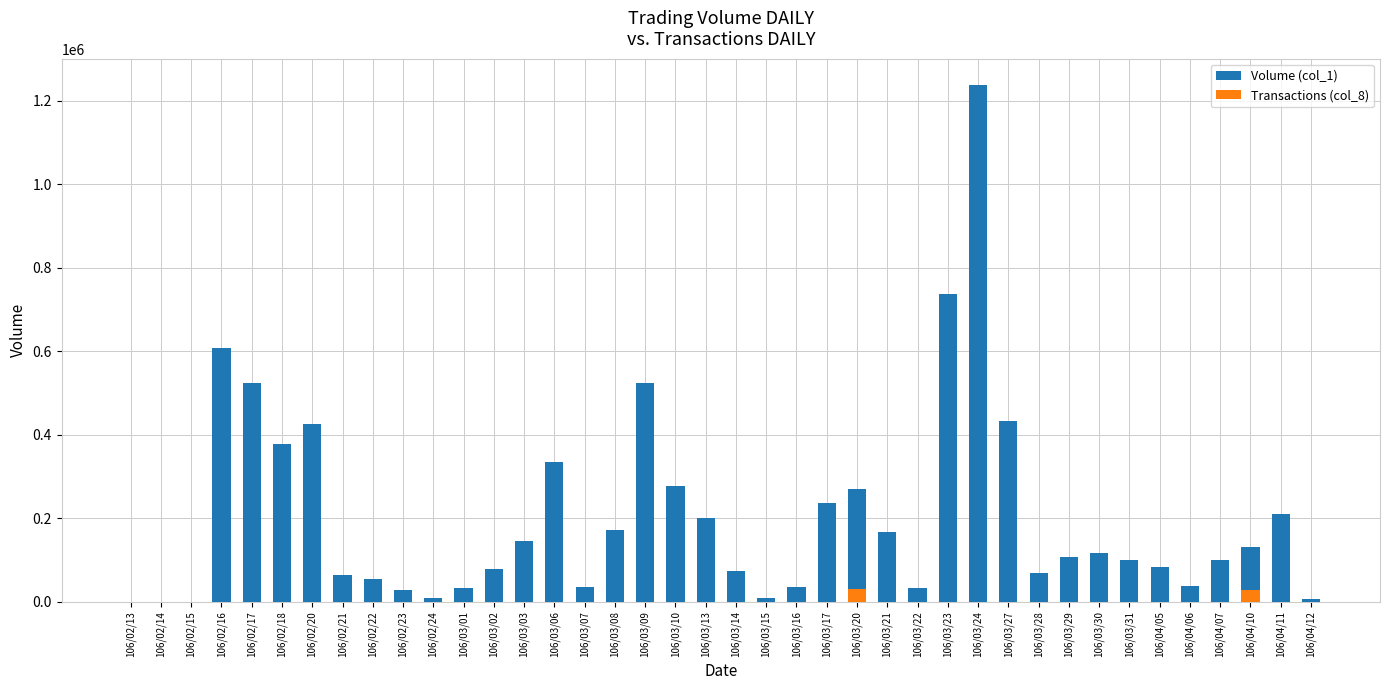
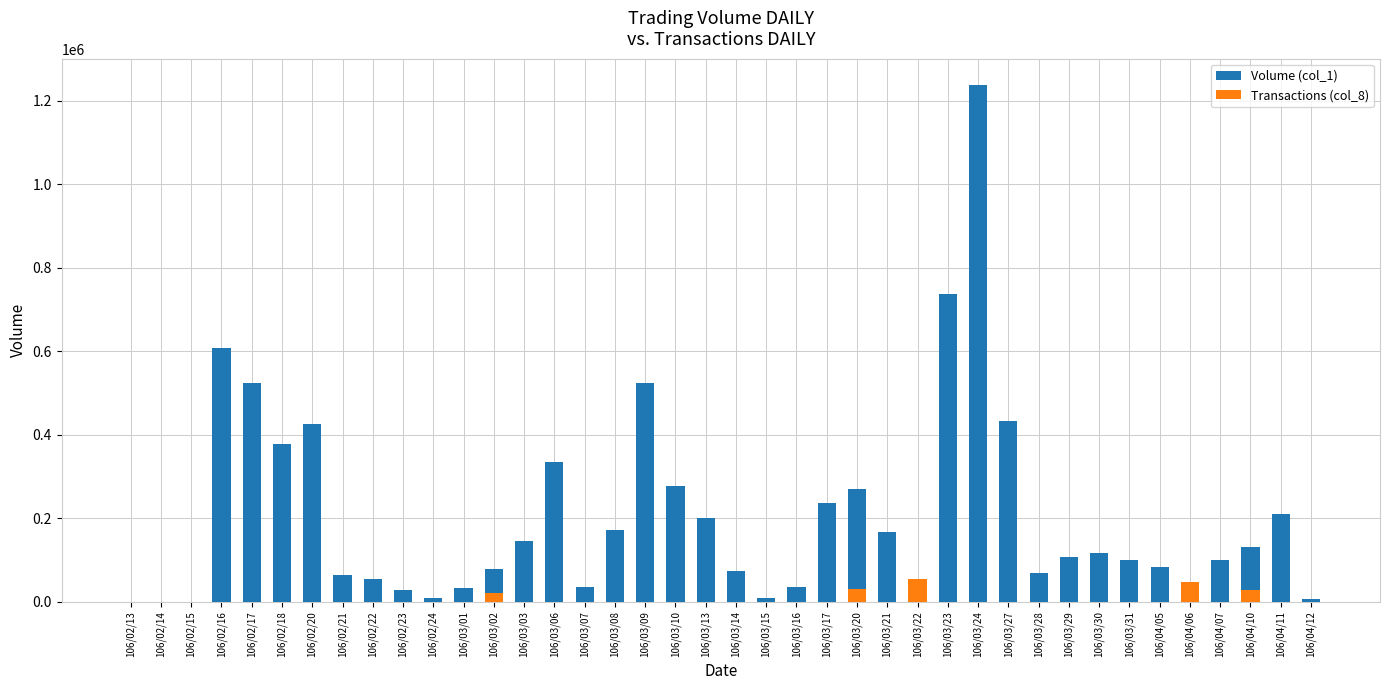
  {
    "Volume (col_1)": {
      "106/02/13": 0,
      "106/02/14": 0,
      "106/02/15": 0,
      "106/02/16": 610000,
      "106/02/17": 520000,
      "106/02/18": 380000,
      "106/02/20": 430000,
      "106/02/21": 70000,
      "106/02/22": 60000,
      "106/02/23": 30000,
      "106/02/24": 10000,
      "106/03/01": 30000,
      "106/03/02": 80000,
      "106/03/03": 150000,
      "106/03/06": 340000,
      "106/03/07": 40000,
      "106/03/08": 170000,
      "106/03/09": 520000,
      "106/03/10": 280000,
      "106/03/13": 200000,
      "106/03/14": 70000,
      "106/03/15": 10000,
      "106/03/16": 40000,
      "106/03/17": 240000,
      "106/03/20": 270000,
      "106/03/21": 170000,
      "106/03/23": 740000,
      "106/03/24": 1240000,
      "106/03/27": 430000,
      "106/03/28": 70000,
      "106/03/29": 110000,
      "106/03/30": 120000,
      "106/03/31": 100000,
      "106/04/05": 80000,
      "106/04/07": 100000,
      "106/04/10": 130000,
      "106/04/11": 210000,
      "106/04/12": 10000
    },
    "Transactions (col_8)": {
      "106/02/13": 0,
      "106/02/14": 0,
      "106/02/15": 0,
-     "106/03/02": 0,
-     "106/03/22": 0,
-     "106/04/06": 0
+     "106/03/02": 20000,
+     "106/03/22": 60000,
+     "106/04/06": 50000
    }
  }
